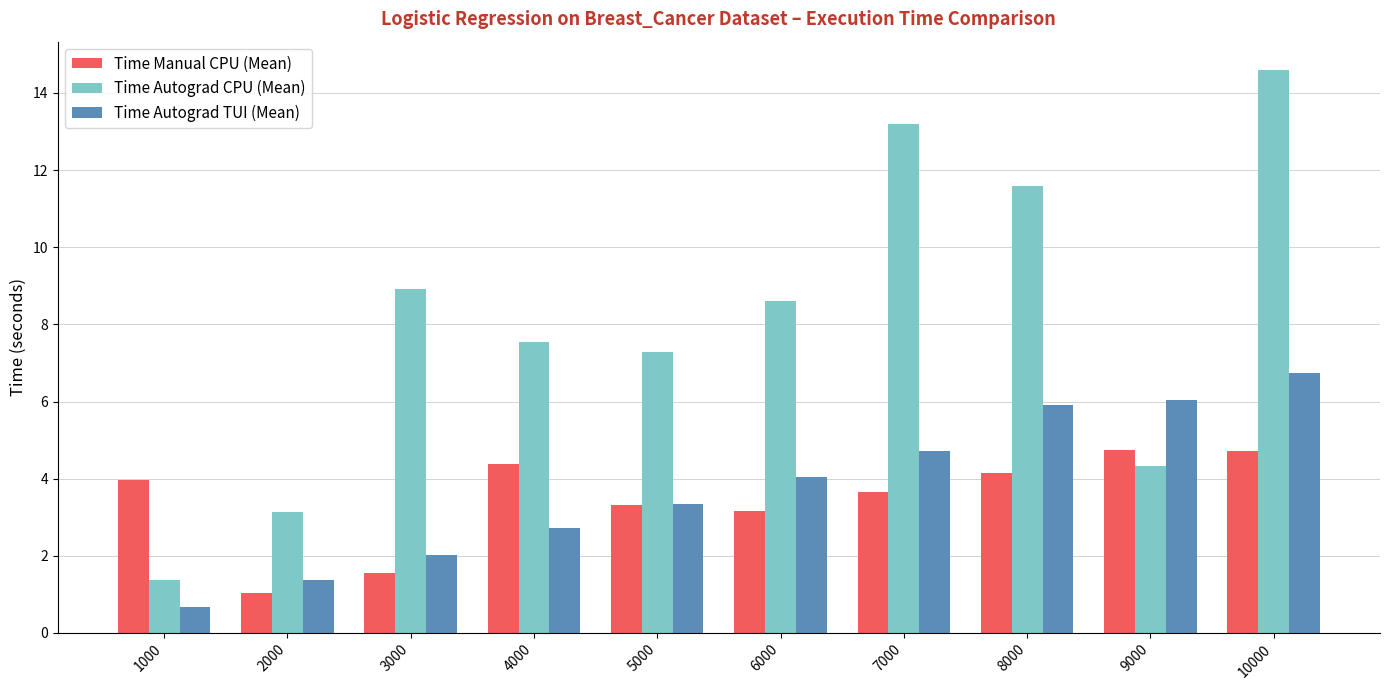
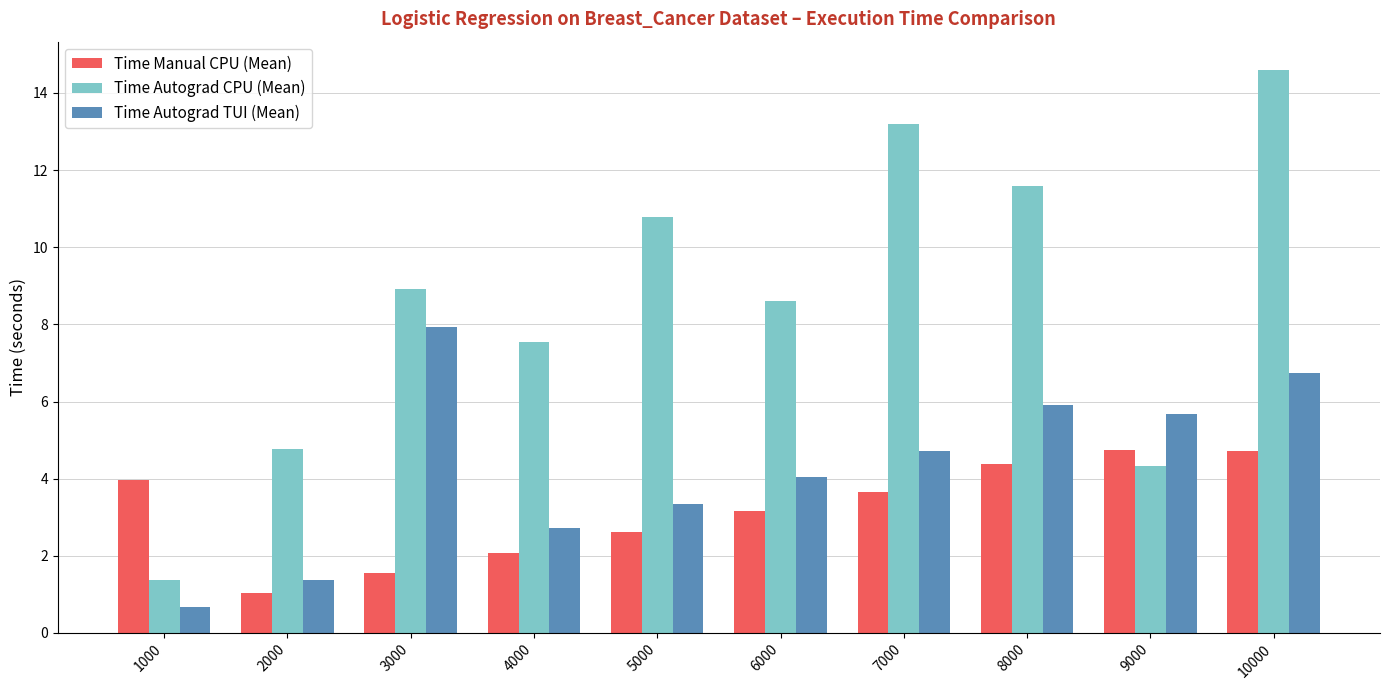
  {
    "Time Manual CPU (Mean)": {
      "1000": 4.0,
      "2000": 1.0,
      "3000": 1.5,
-     "4000": 4.4,
-     "5000": 3.3,
+     "4000": 2.1,
+     "5000": 2.6,
      "6000": 3.2,
      "7000": 3.7,
-     "8000": 4.2,
+     "8000": 4.4,
      "9000": 4.7,
      "10000": 4.7
    },
    "Time Autograd CPU (Mean)": {
      "1000": 1.4,
-     "2000": 3.1,
+     "2000": 4.8,
      "3000": 8.9,
      "4000": 7.5,
-     "5000": 7.3,
+     "5000": 10.8,
      "6000": 8.6,
      "7000": 13.2,
      "8000": 11.6,
      "9000": 4.3,
      "10000": 14.6
    },
    "Time Autograd TUI (Mean)": {
      "1000": 0.7,
      "2000": 1.4,
-     "3000": 2.0,
+     "3000": 7.9,
      "4000": 2.7,
      "5000": 3.3,
      "6000": 4.0,
      "7000": 4.7,
      "8000": 5.9,
-     "9000": 6.0,
+     "9000": 5.7,
      "10000": 6.7
    }
  }
